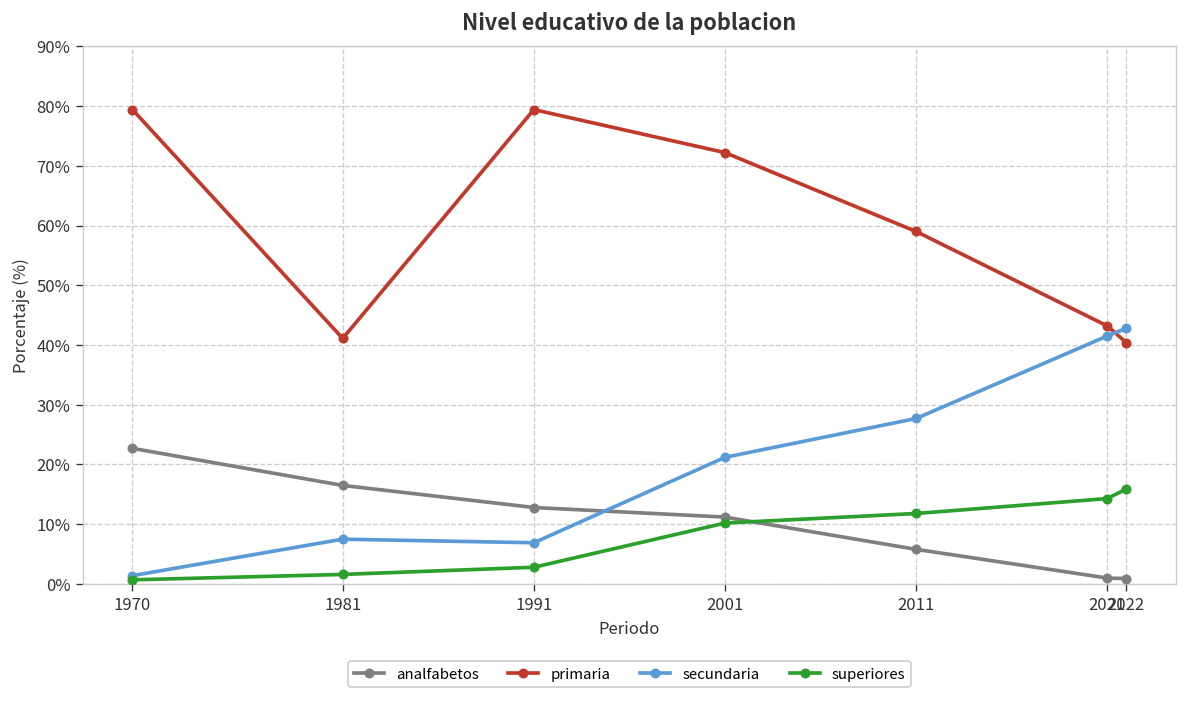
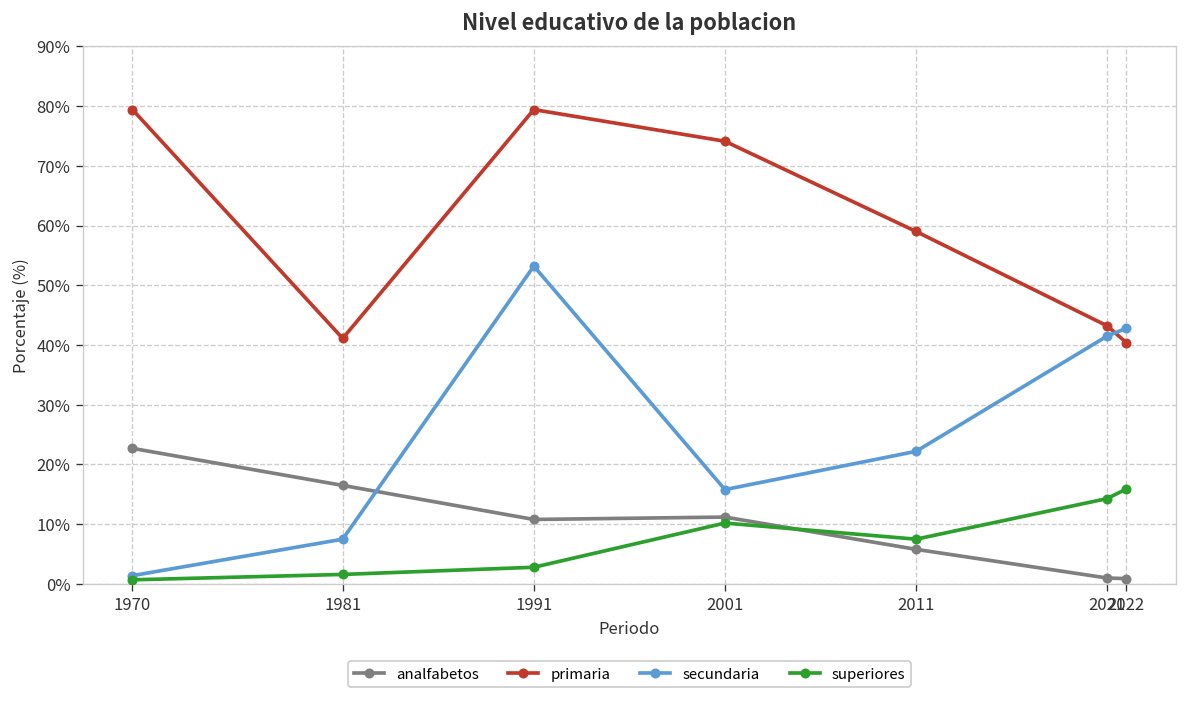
  {
    "analfabetos": {
      "1970": "23%",
      "1981": "17%",
-     "1991": "13%",
+     "1991": "11%",
      "2001": "11%",
      "2011": "6%"
    },
    "primaria": {
      "1970": "79%",
      "1981": "41%",
      "1991": "79%",
-     "2001": "72%",
+     "2001": "74%",
      "2011": "59%"
    },
    "secundaria": {
      "1970": "1%",
      "1981": "8%",
-     "1991": "7%",
-     "2001": "21%",
-     "2011": "28%"
+     "1991": "53%",
+     "2001": "16%",
+     "2011": "22%"
    },
    "superiores": {
      "1970": "1%",
      "1981": "2%",
      "1991": "3%",
      "2001": "10%",
-     "2011": "12%"
+     "2011": "8%"
    }
  }
